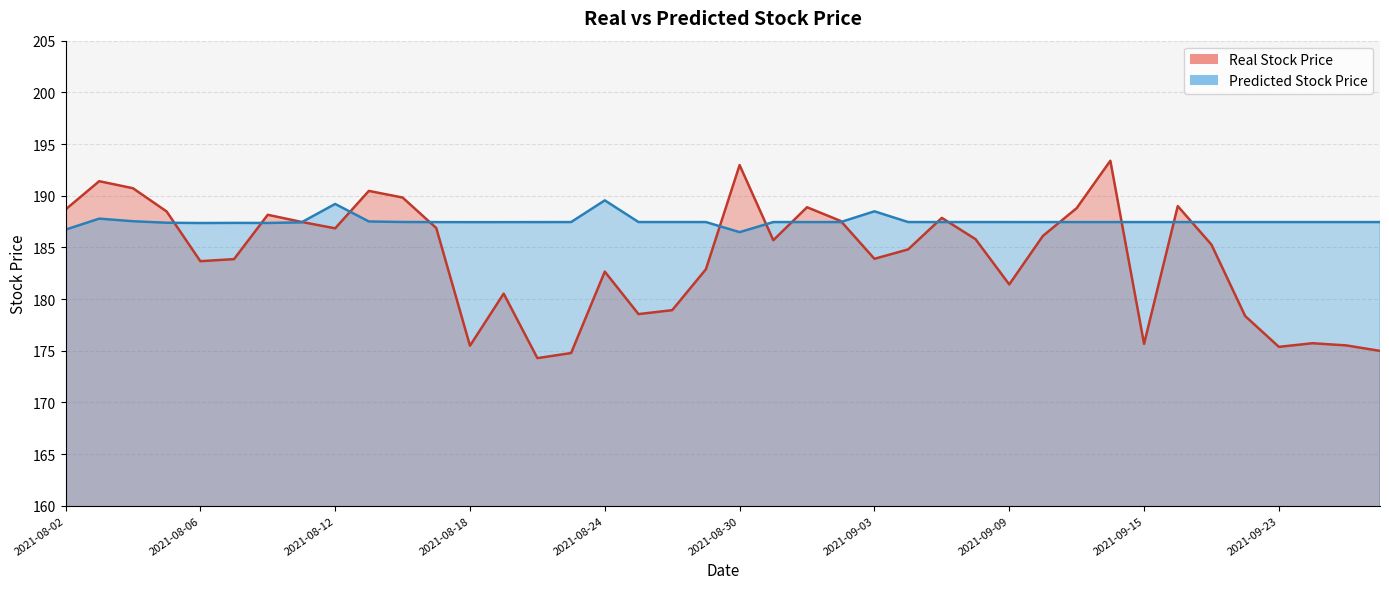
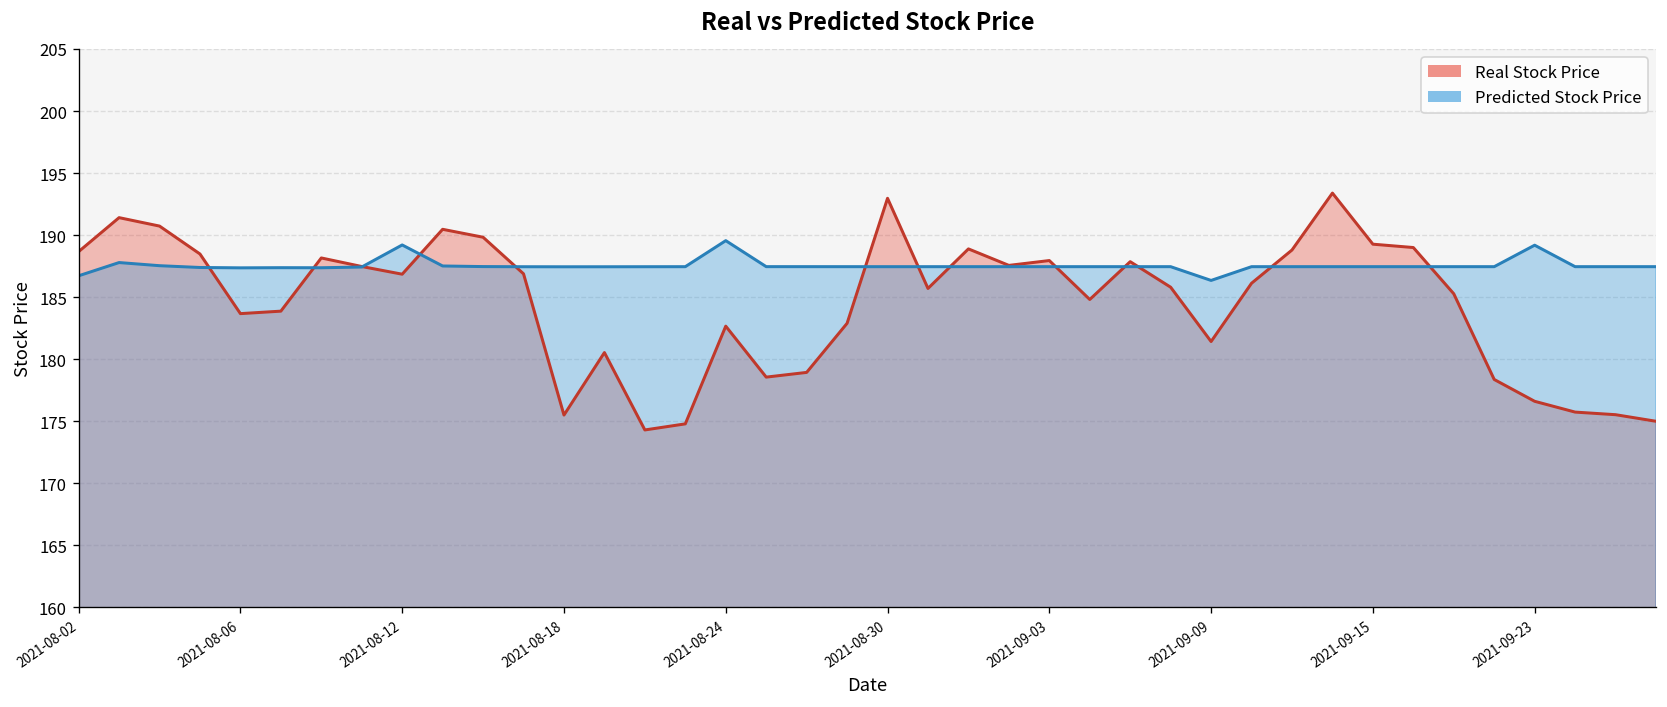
  {
    "Real Stock Price": {
      "2021-08-02": 188.7,
      "2021-08-06": 183.7,
      "2021-08-12": 186.8,
      "2021-08-18": 175.5,
      "2021-08-24": 182.7,
      "2021-08-30": 193.0,
-     "2021-09-03": 183.9,
+     "2021-09-03": 187.9,
      "2021-09-09": 181.4,
-     "2021-09-15": 175.7,
-     "2021-09-23": 175.4
+     "2021-09-15": 189.3,
+     "2021-09-23": 176.6
    },
    "Predicted Stock Price": {
      "2021-08-02": 186.7,
      "2021-08-06": 187.4,
      "2021-08-12": 189.2,
      "2021-08-18": 187.4,
      "2021-08-24": 189.5,
-     "2021-08-30": 186.5,
-     "2021-09-03": 188.5,
-     "2021-09-09": 187.4,
+     "2021-08-30": 187.4,
+     "2021-09-03": 187.4,
+     "2021-09-09": 186.3,
      "2021-09-15": 187.4,
-     "2021-09-23": 187.4
+     "2021-09-23": 189.2
    }
  }
